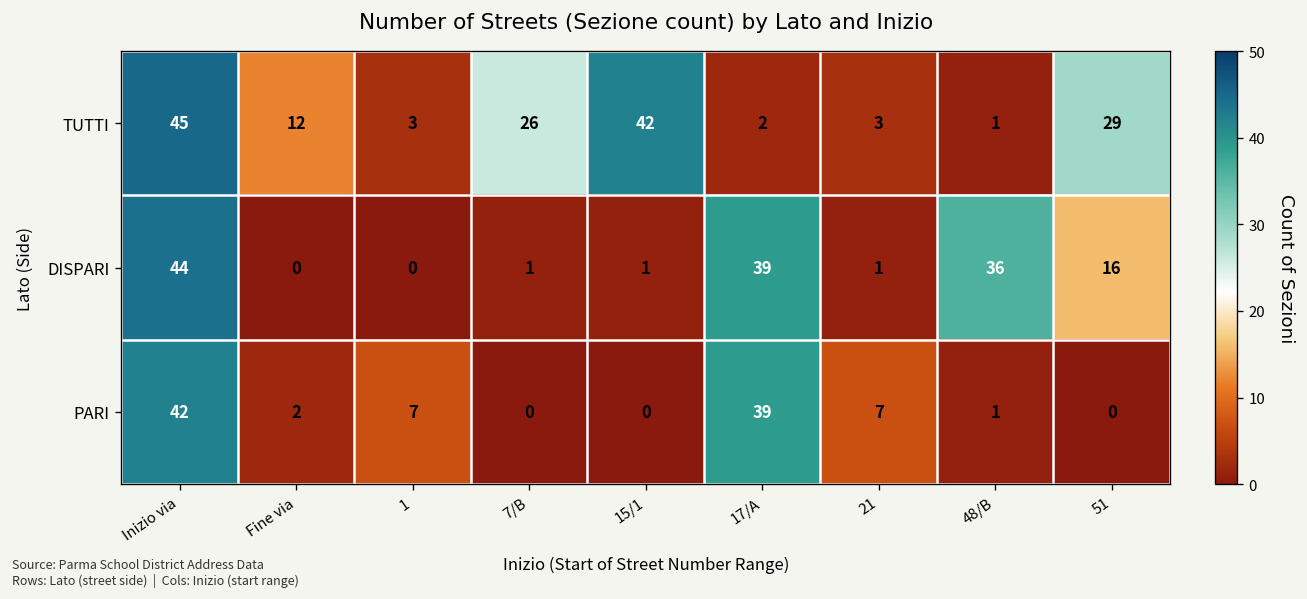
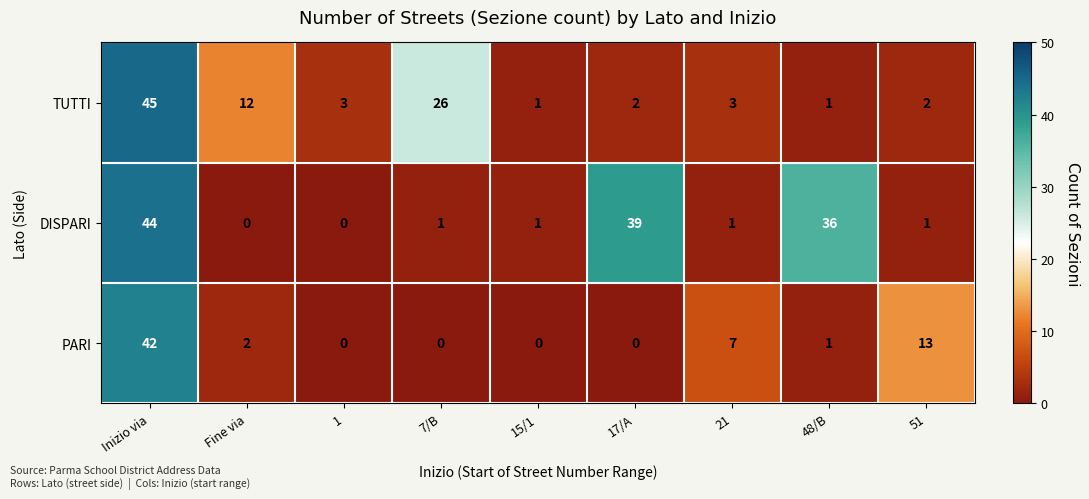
  {
    "TUTTI": {
      "Inizio via": 45,
      "Fine via": 12,
      "1": 3,
      "7/B": 26,
-     "15/1": 42,
+     "15/1": 1,
      "17/A": 2,
      "21": 3,
      "48/B": 1,
-     "51": 29
+     "51": 2
    },
    "DISPARI": {
      "Inizio via": 44,
      "Fine via": 0,
      "1": 0,
      "7/B": 1,
      "15/1": 1,
      "17/A": 39,
      "21": 1,
      "48/B": 36,
-     "51": 16
+     "51": 1
    },
    "PARI": {
      "Inizio via": 42,
      "Fine via": 2,
-     "1": 7,
+     "1": 0,
      "7/B": 0,
      "15/1": 0,
-     "17/A": 39,
+     "17/A": 0,
      "21": 7,
      "48/B": 1,
-     "51": 0
+     "51": 13
    }
  }
